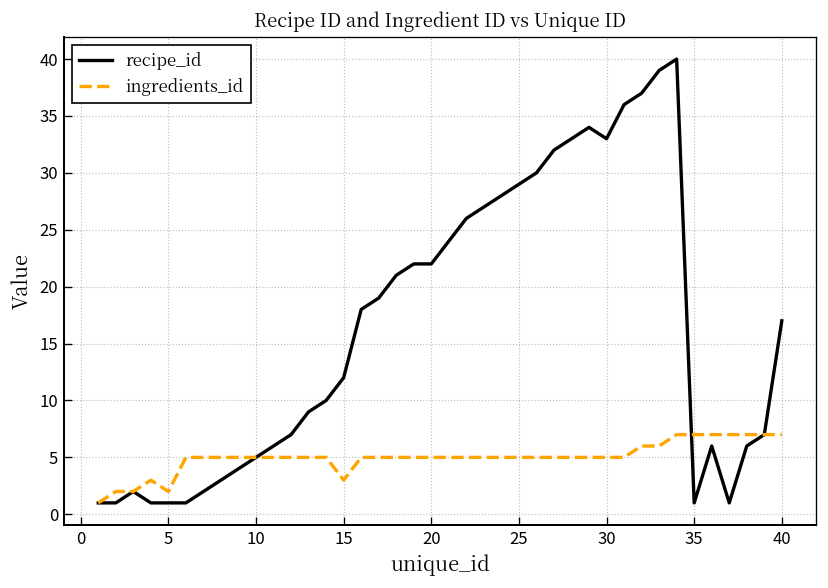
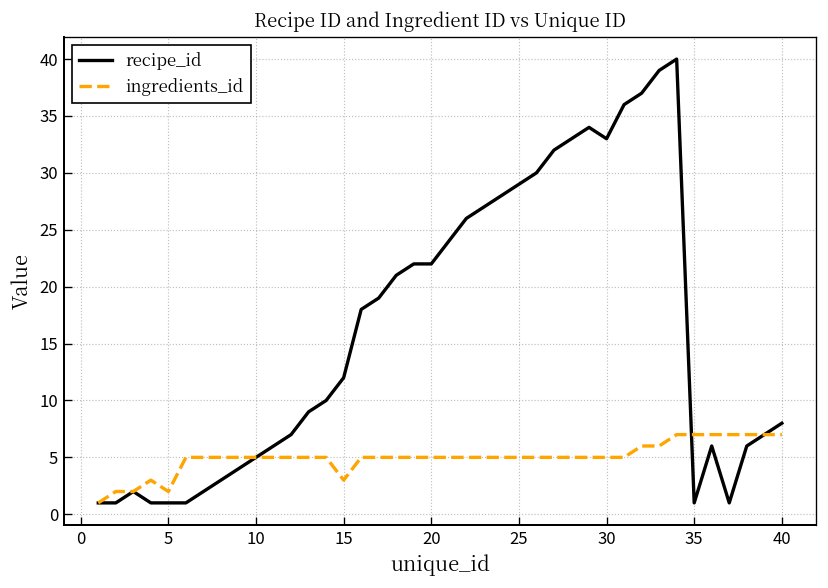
  {
    "recipe_id": {
      "5": 1,
      "15": 12,
      "20": 22,
      "25": 29,
      "30": 33,
      "35": 1,
-     "40": 17
+     "40": 8
    },
    "ingredients_id": {
      "5": 2,
      "15": 3,
      "20": 5,
      "25": 5,
      "30": 5,
      "35": 7,
      "40": 7
    }
  }
